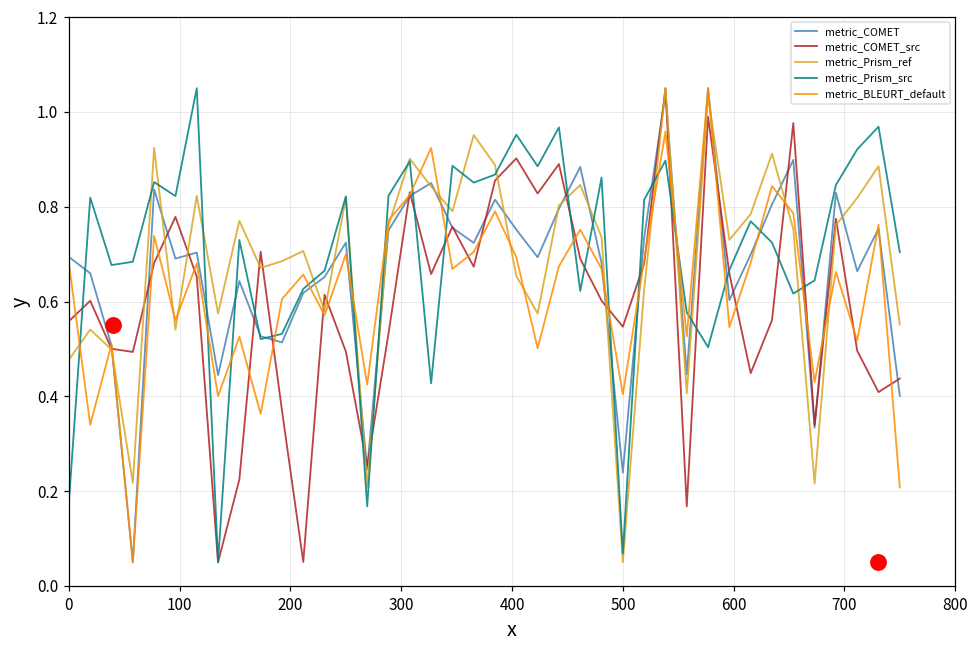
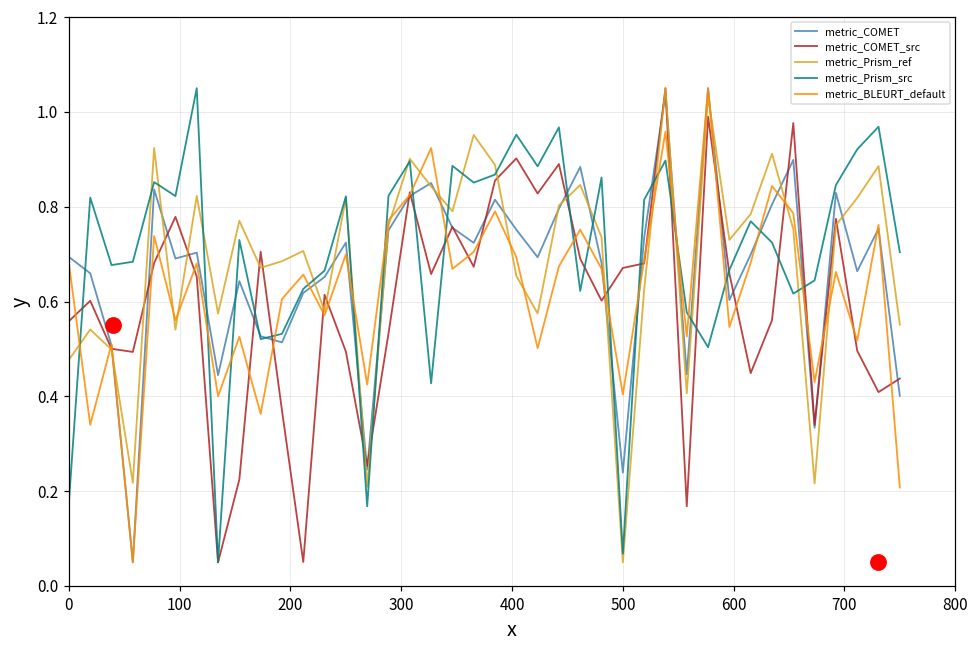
  {
    "metric_COMET": {
      "0": 0.69,
      "500": 0.24
    },
    "metric_COMET_src": {
      "0": 0.56,
-     "500": 0.55
+     "500": 0.67
    },
    "metric_Prism_src": {
      "0": 0.18,
      "500": 0.07
    }
  }
